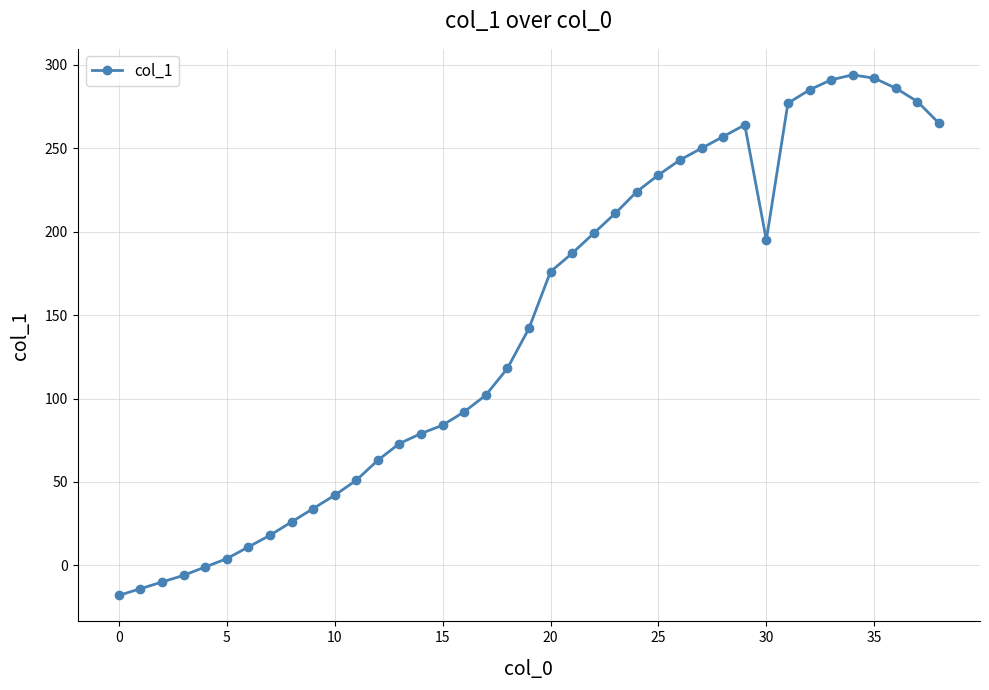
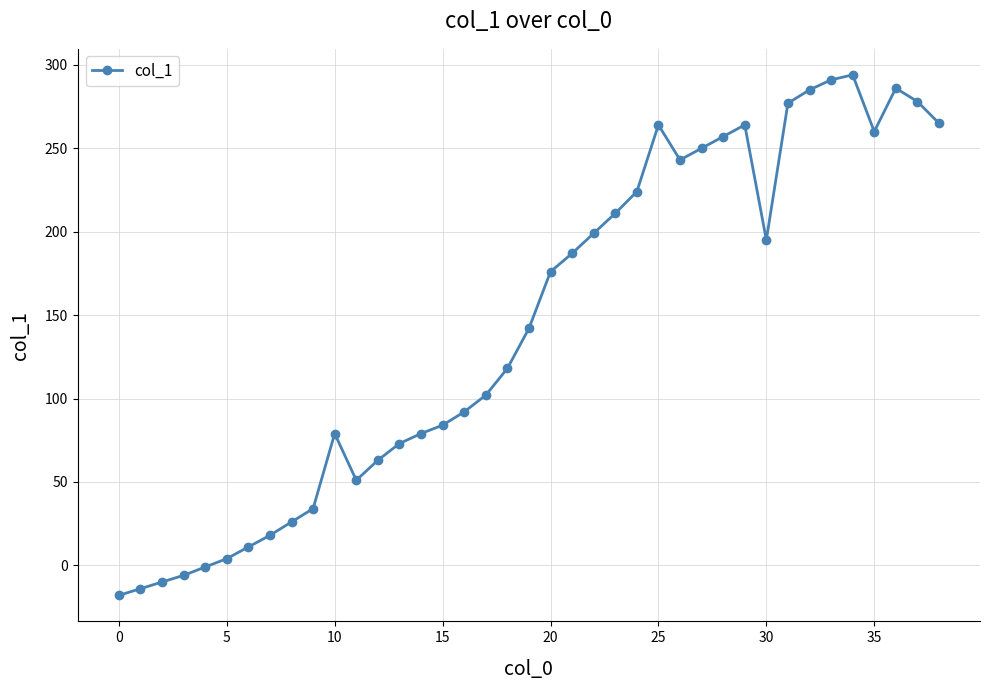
  {
    "0": -18,
    "5": 4,
-   "10": 42,
+   "10": 79,
    "15": 84,
    "20": 176,
-   "25": 234,
+   "25": 264,
    "30": 195,
-   "35": 292
+   "35": 260
  }
